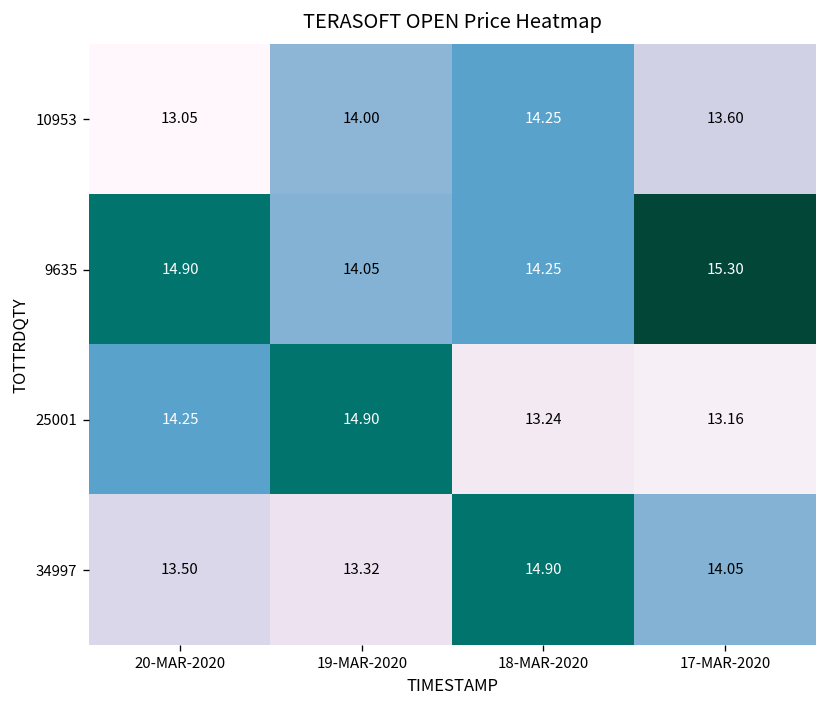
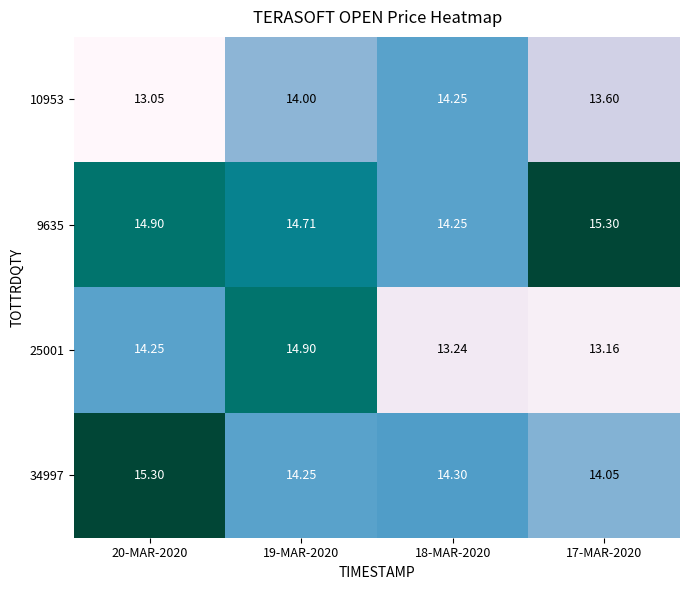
  {
    "10953": {
      "20-MAR-2020": 13.05,
      "19-MAR-2020": 14.00,
      "18-MAR-2020": 14.25,
      "17-MAR-2020": 13.60
    },
    "9635": {
      "20-MAR-2020": 14.90,
-     "19-MAR-2020": 14.05,
+     "19-MAR-2020": 14.71,
      "18-MAR-2020": 14.25,
      "17-MAR-2020": 15.30
    },
    "25001": {
      "20-MAR-2020": 14.25,
      "19-MAR-2020": 14.90,
      "18-MAR-2020": 13.24,
      "17-MAR-2020": 13.16
    },
    "34997": {
-     "20-MAR-2020": 13.50,
-     "19-MAR-2020": 13.32,
-     "18-MAR-2020": 14.90,
+     "20-MAR-2020": 15.30,
+     "19-MAR-2020": 14.25,
+     "18-MAR-2020": 14.30,
      "17-MAR-2020": 14.05
    }
  }
